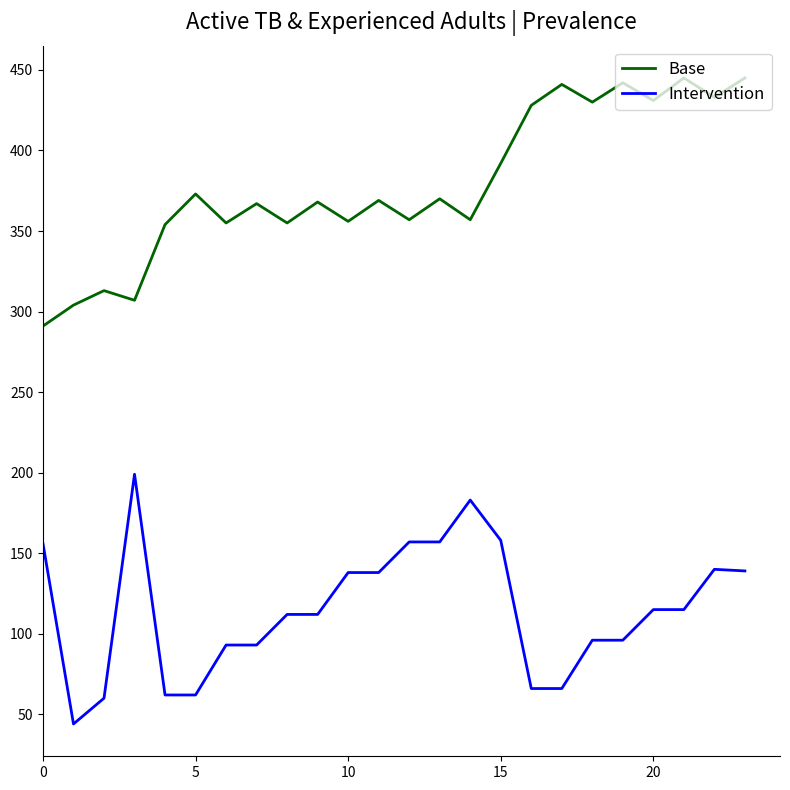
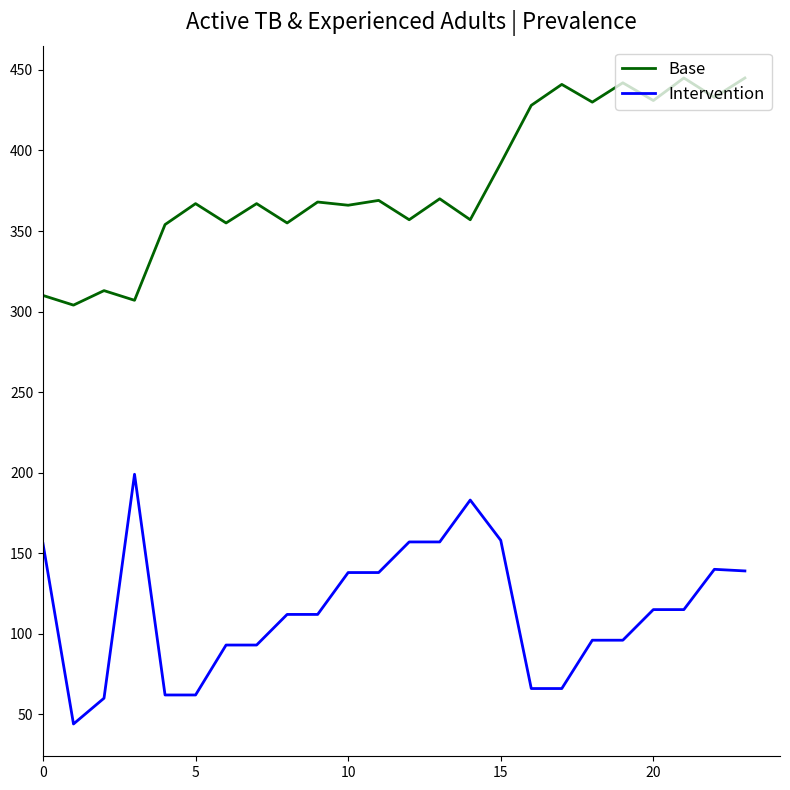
  {
    "Base": {
-     "0": 291,
-     "5": 373,
-     "10": 356,
+     "0": 310,
+     "5": 367,
+     "10": 366,
      "15": 392
    },
    "Intervention": {
      "0": 156,
      "5": 62,
      "10": 138,
      "15": 158,
      "20": 115
    }
  }
